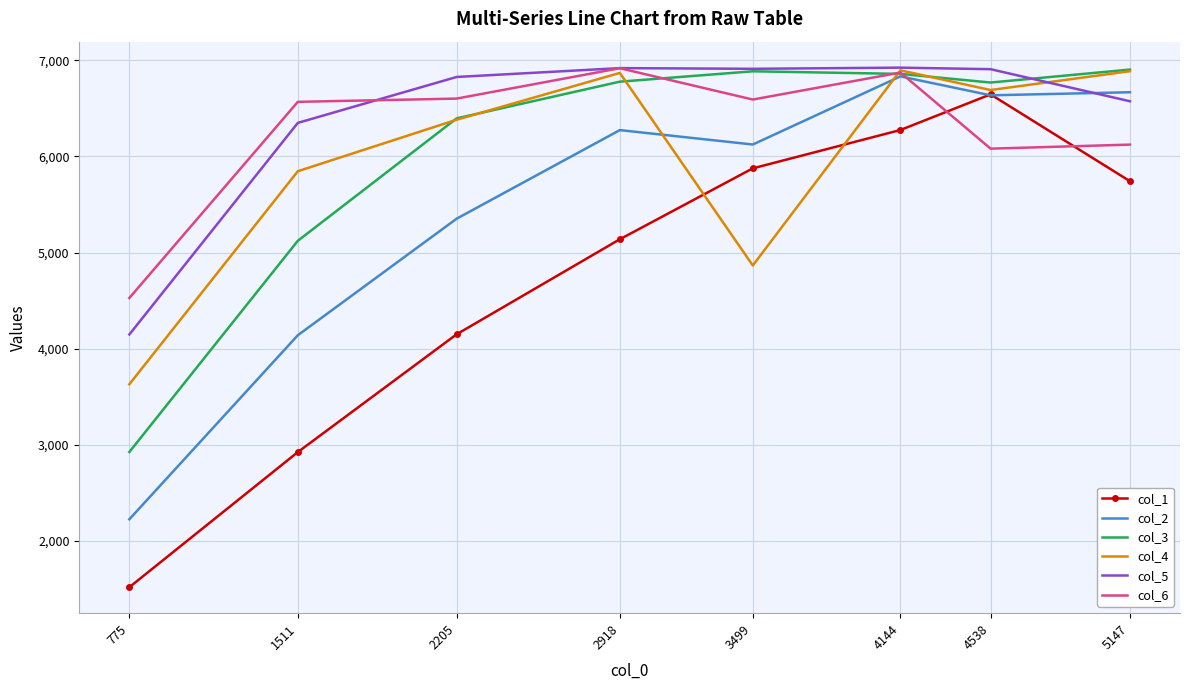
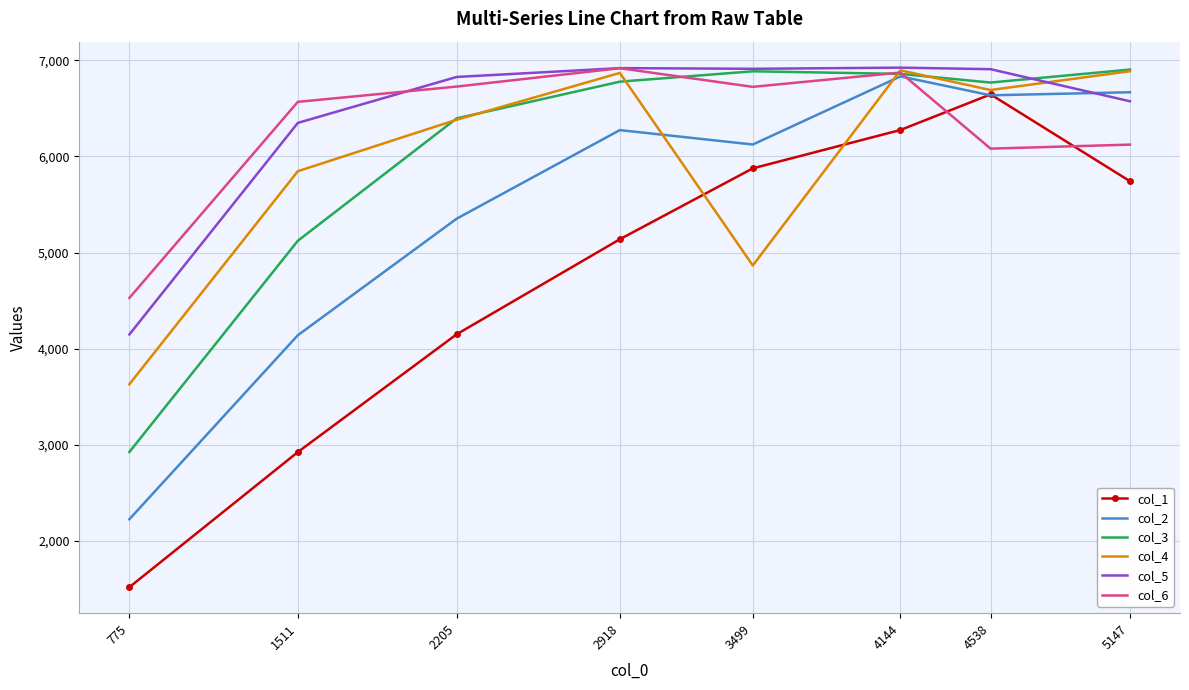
  {
    "col_1": {
      "775": "1,500",
      "1511": "2,900",
      "2205": "4,100",
      "2918": "5,100",
      "3499": "5,900",
      "4144": "6,300",
      "5147": "5,700"
    },
    "col_2": {
      "775": "2,200",
      "1511": "4,100",
      "2205": "5,400",
      "2918": "6,300",
      "3499": "6,100",
      "5147": "6,700"
    },
    "col_3": {
      "775": "2,900",
      "1511": "5,100",
      "2918": "6,800",
      "4538": "6,800"
    },
    "col_4": {
      "775": "3,600",
      "1511": "5,800",
      "2918": "6,900",
      "3499": "4,900",
      "4538": "6,700"
    },
    "col_5": {
      "775": "4,100",
      "1511": "6,300",
      "2205": "6,800",
      "4144": "6,900",
      "4538": "6,900",
      "5147": "6,600"
    },
    "col_6": {
      "775": "4,500",
      "1511": "6,600",
-     "2205": "6,600",
-     "3499": "6,600",
+     "2205": "6,700",
+     "3499": "6,700",
      "4538": "6,100",
      "5147": "6,100"
    }
  }
